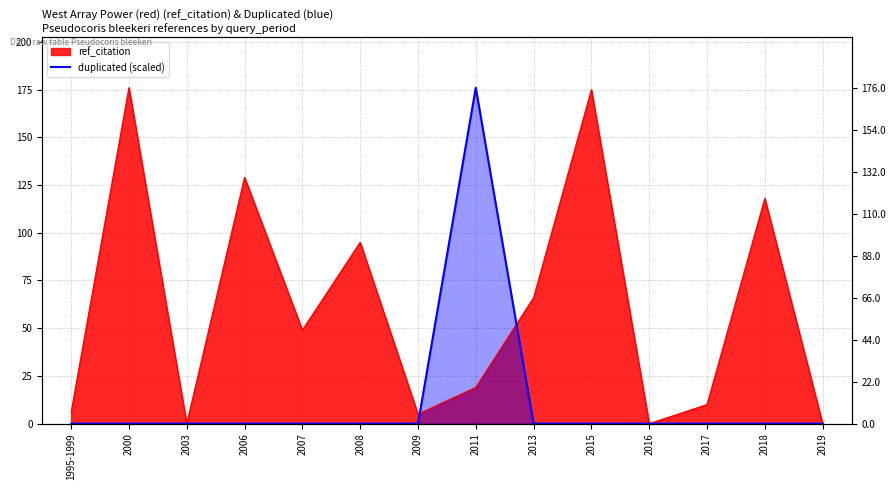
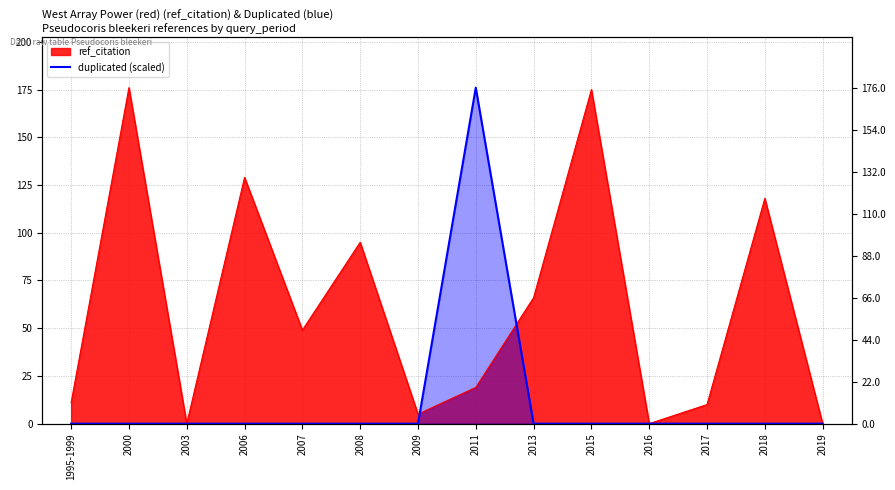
  {
    "ref_citation": {
-     "1995-1999": 6,
+     "1995-1999": 11,
      "2000": 176,
      "2006": 129,
      "2007": 49,
      "2008": 95,
      "2009": 5,
      "2011": 19,
      "2013": 66,
      "2015": 175,
      "2017": 10,
      "2018": 118
    },
    "duplicated (scaled)": {
      "1995-1999": 0,
      "2000": 0,
      "2006": 0,
      "2007": 0,
      "2008": 0,
      "2009": 0,
      "2011": 176,
      "2013": 0,
      "2015": 0,
      "2017": 0,
      "2018": 0
    }
  }
